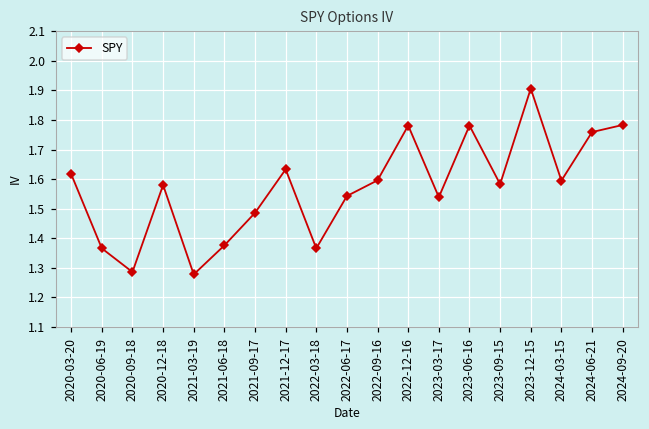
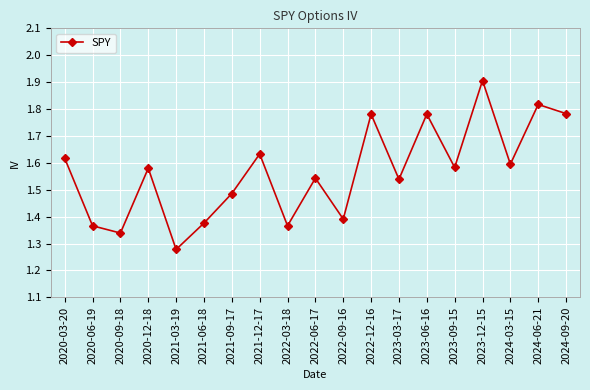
  {
    "2020-03-20": 1.62,
    "2020-06-19": 1.37,
-   "2020-09-18": 1.29,
+   "2020-09-18": 1.34,
    "2020-12-18": 1.58,
    "2021-03-19": 1.28,
    "2021-06-18": 1.38,
    "2021-09-17": 1.49,
    "2021-12-17": 1.63,
    "2022-03-18": 1.37,
    "2022-06-17": 1.54,
-   "2022-09-16": 1.60,
+   "2022-09-16": 1.39,
    "2022-12-16": 1.78,
    "2023-03-17": 1.54,
    "2023-06-16": 1.78,
    "2023-09-15": 1.58,
    "2023-12-15": 1.91,
    "2024-03-15": 1.60,
-   "2024-06-21": 1.76,
+   "2024-06-21": 1.82,
    "2024-09-20": 1.78
  }
